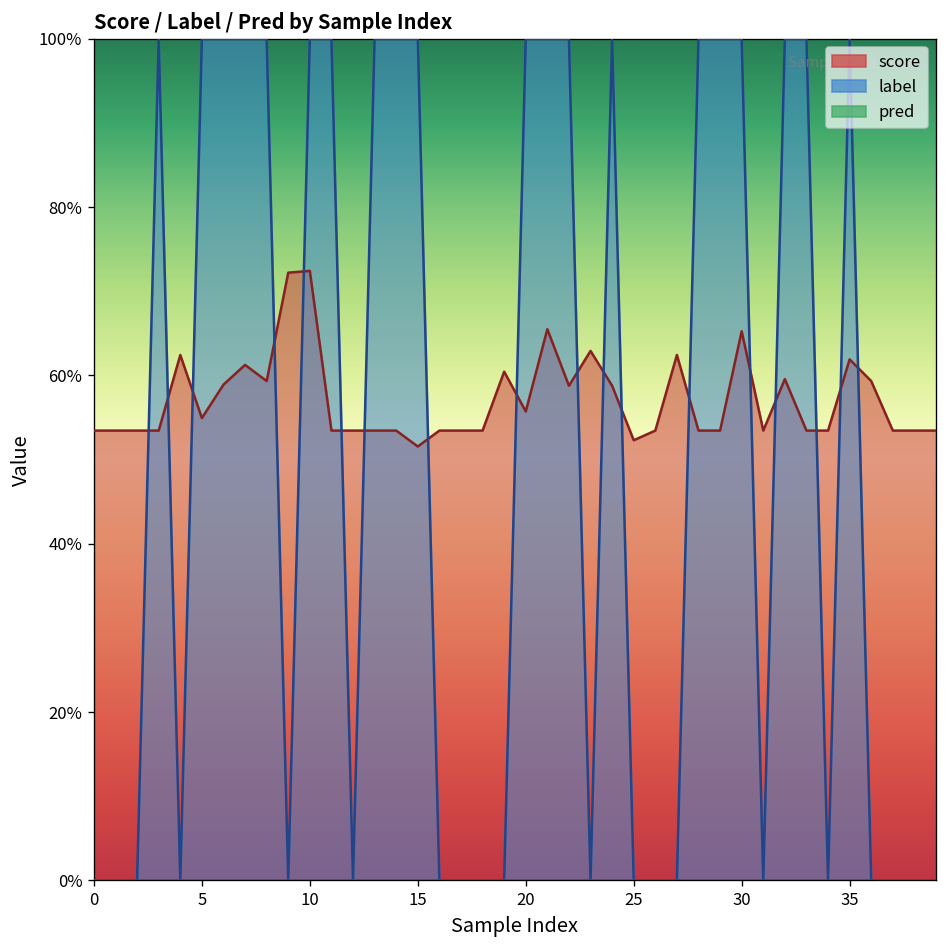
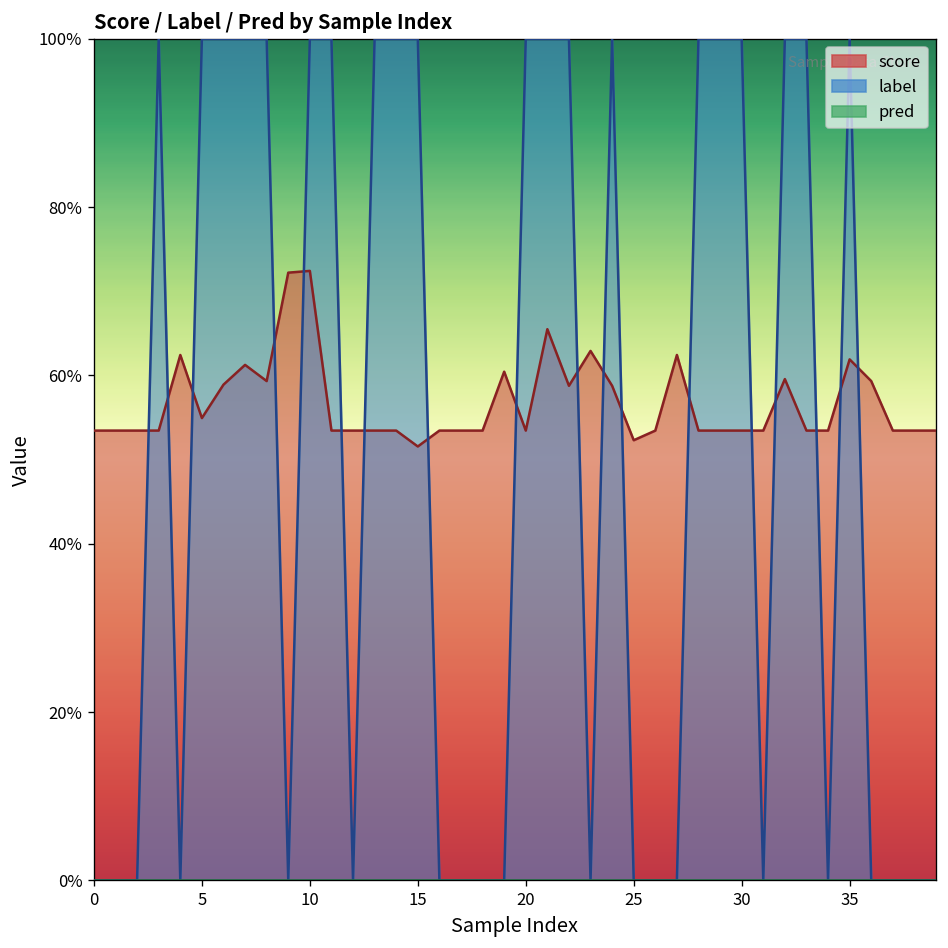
  {
    "score": {
      "0": "53%",
      "5": "55%",
      "10": "72%",
      "15": "52%",
-     "20": "56%",
+     "20": "53%",
      "25": "52%",
-     "30": "65%",
+     "30": "53%",
      "35": "62%"
    },
    "label": {
      "5": "100%",
      "10": "100%",
      "15": "100%",
      "20": "100%",
      "30": "100%",
      "35": "100%"
    },
    "pred": {
      "5": "0%",
      "10": "0%",
      "15": "0%",
      "20": "0%",
      "30": "0%",
      "35": "0%"
    }
  }
